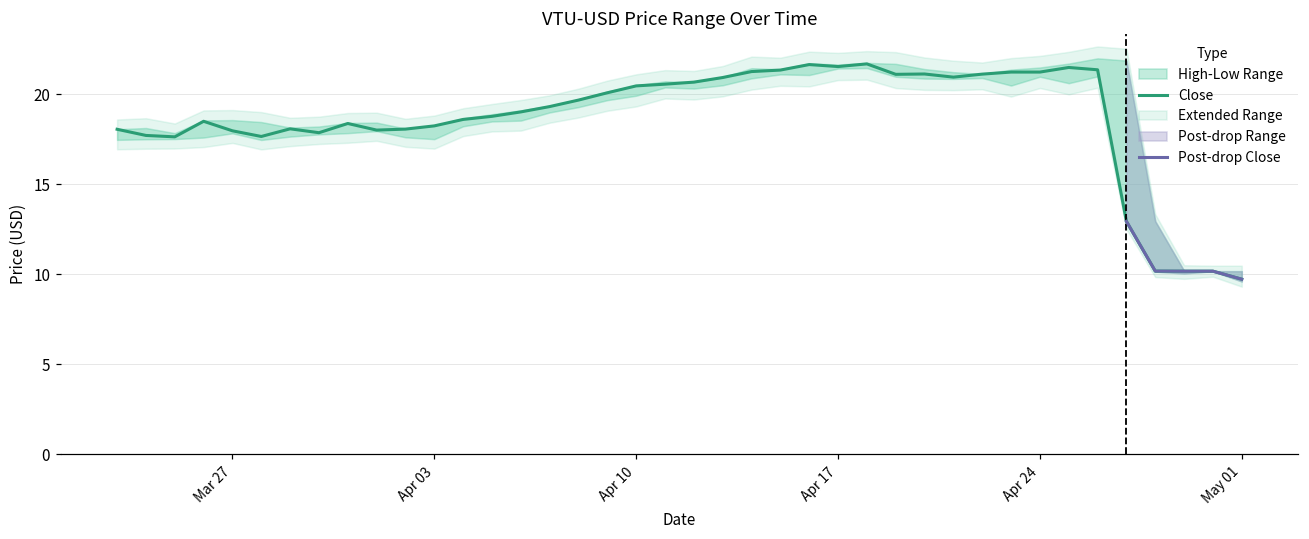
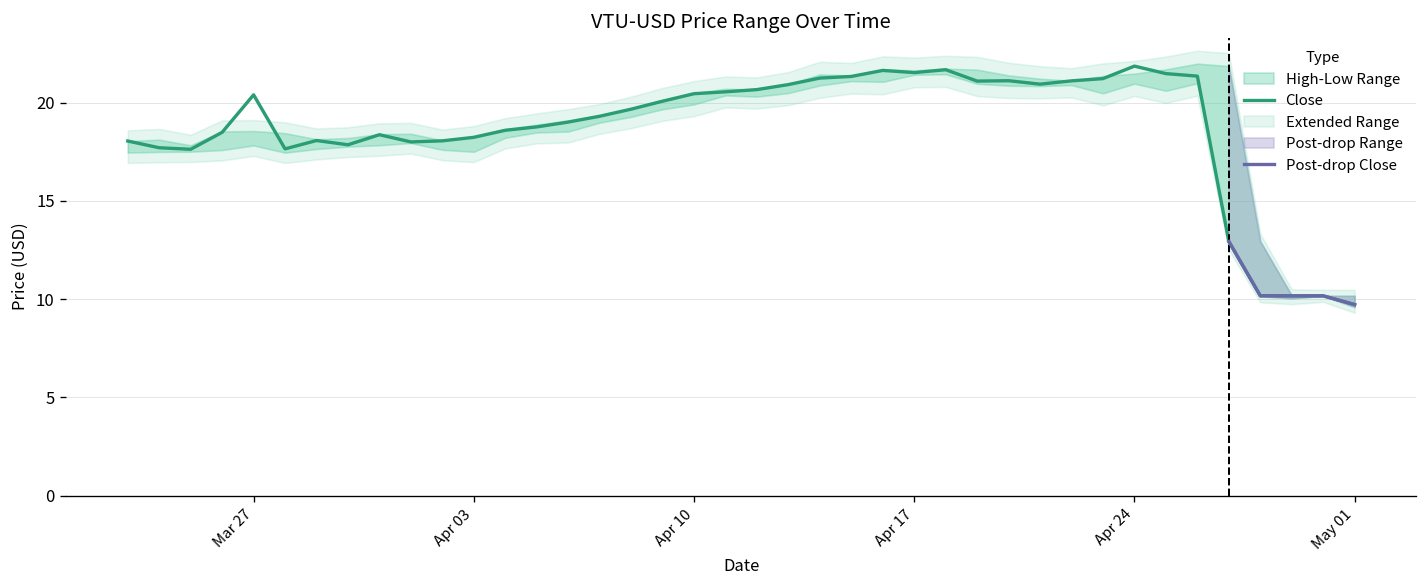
  {
    "Close": {
-     "Mar 27": 18.0,
-     "Apr 24": 21.2
+     "Mar 27": 20.4,
+     "Apr 24": 21.9
    }
  }
